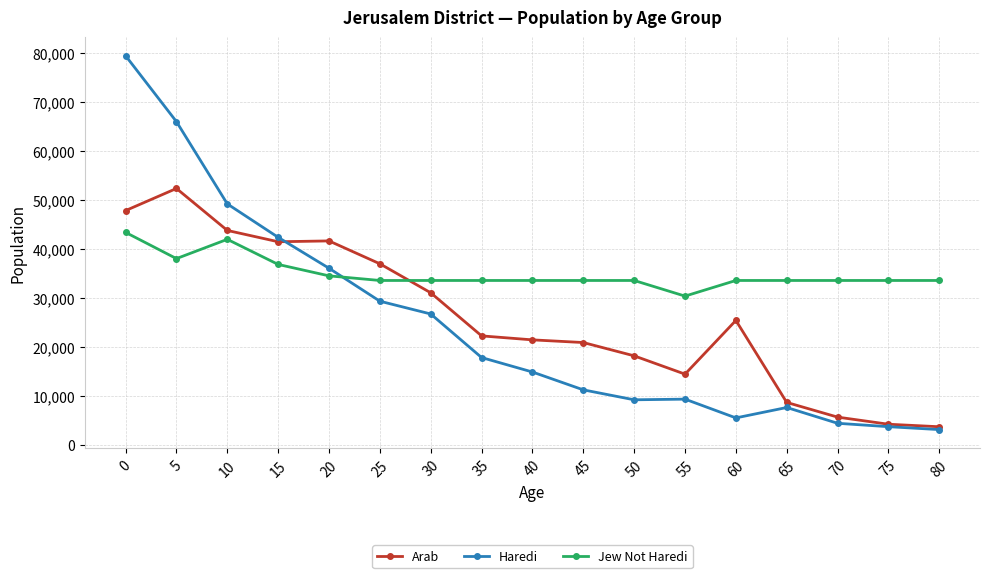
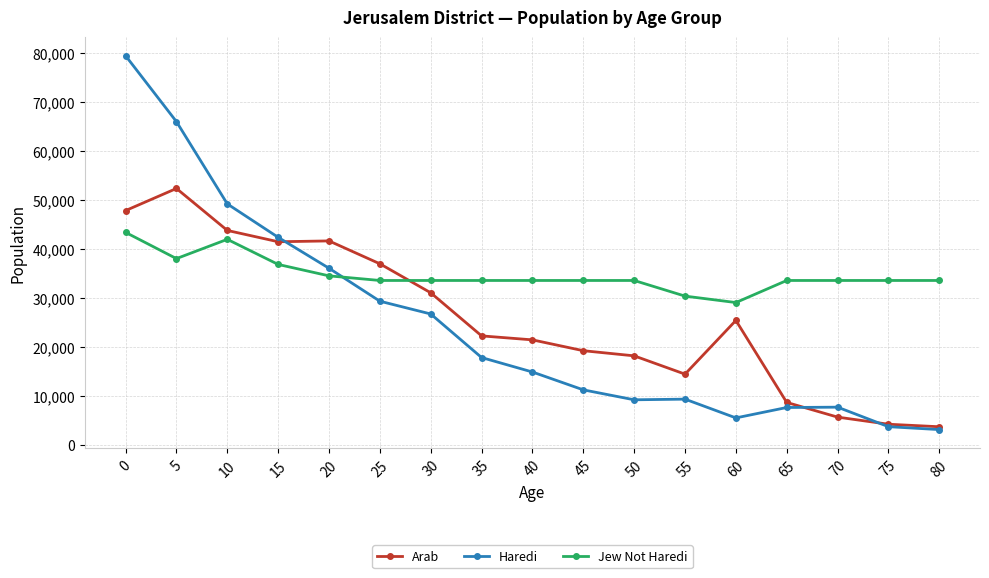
  {
    "Arab": {
      "0": "48,000",
      "5": "52,000",
      "10": "44,000",
      "15": "42,000",
      "20": "42,000",
      "25": "37,000",
      "30": "31,000",
      "35": "22,000",
      "40": "21,000",
-     "45": "21,000",
+     "45": "19,000",
      "50": "18,000",
      "55": "14,000",
      "60": "25,000",
      "65": "9,000",
      "70": "6,000",
      "80": "4,000"
    },
    "Haredi": {
      "0": "79,000",
      "5": "66,000",
      "10": "49,000",
      "15": "42,000",
      "20": "36,000",
      "25": "29,000",
      "30": "27,000",
      "35": "18,000",
      "40": "15,000",
      "45": "11,000",
      "50": "9,000",
      "55": "9,000",
      "60": "6,000",
      "65": "8,000",
-     "70": "4,000",
+     "70": "8,000",
      "80": "3,000"
    },
    "Jew Not Haredi": {
      "0": "43,000",
      "5": "38,000",
      "10": "42,000",
      "15": "37,000",
      "20": "35,000",
      "25": "34,000",
      "30": "34,000",
      "35": "34,000",
      "40": "34,000",
      "45": "34,000",
      "50": "34,000",
      "55": "30,000",
-     "60": "34,000",
+     "60": "29,000",
      "65": "34,000",
      "70": "34,000",
      "75": "34,000",
      "80": "34,000"
    }
  }
